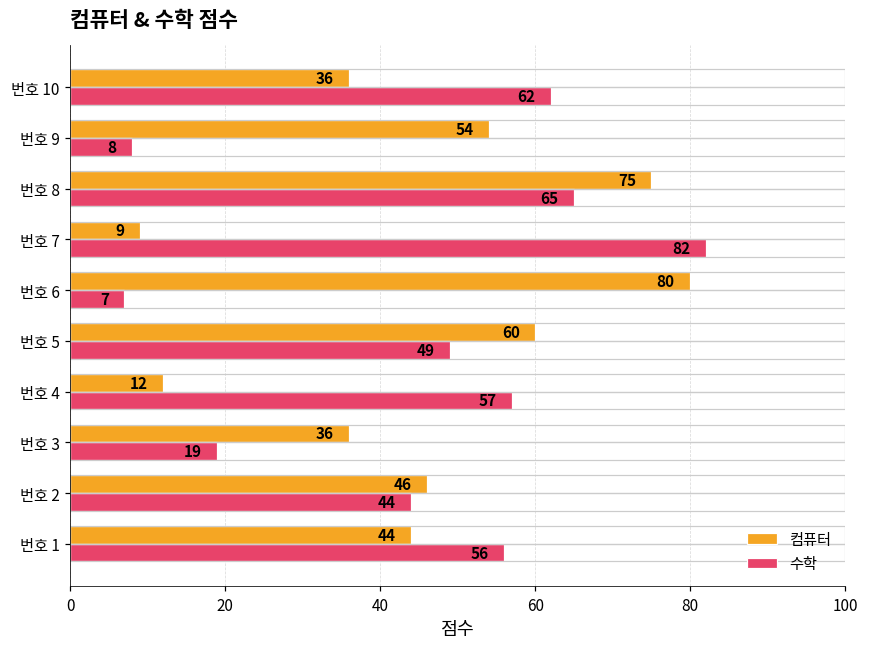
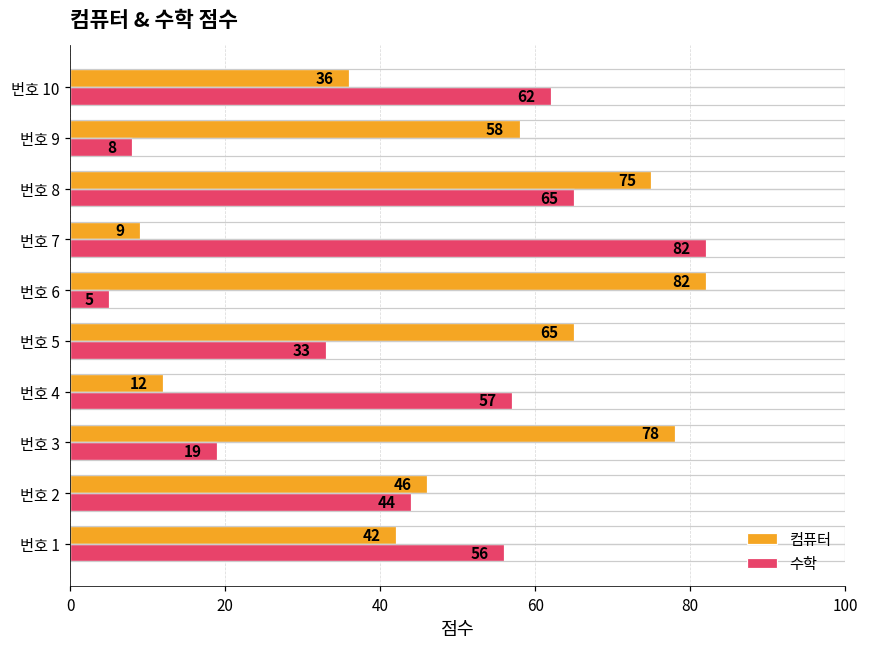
  {
    "컴퓨터": {
      "번호 10": 36,
-     "번호 9": 54,
+     "번호 9": 58,
      "번호 8": 75,
      "번호 7": 9,
-     "번호 6": 80,
-     "번호 5": 60,
+     "번호 6": 82,
+     "번호 5": 65,
      "번호 4": 12,
-     "번호 3": 36,
+     "번호 3": 78,
      "번호 2": 46,
-     "번호 1": 44
+     "번호 1": 42
    },
    "수학": {
      "번호 10": 62,
      "번호 9": 8,
      "번호 8": 65,
      "번호 7": 82,
-     "번호 6": 7,
-     "번호 5": 49,
+     "번호 6": 5,
+     "번호 5": 33,
      "번호 4": 57,
      "번호 3": 19,
      "번호 2": 44,
      "번호 1": 56
    }
  }
